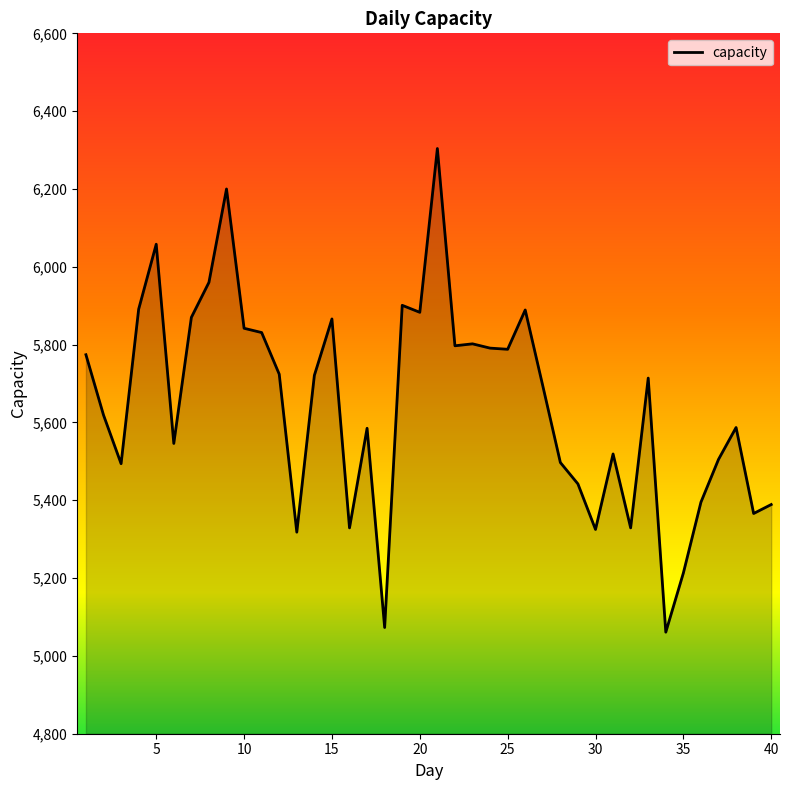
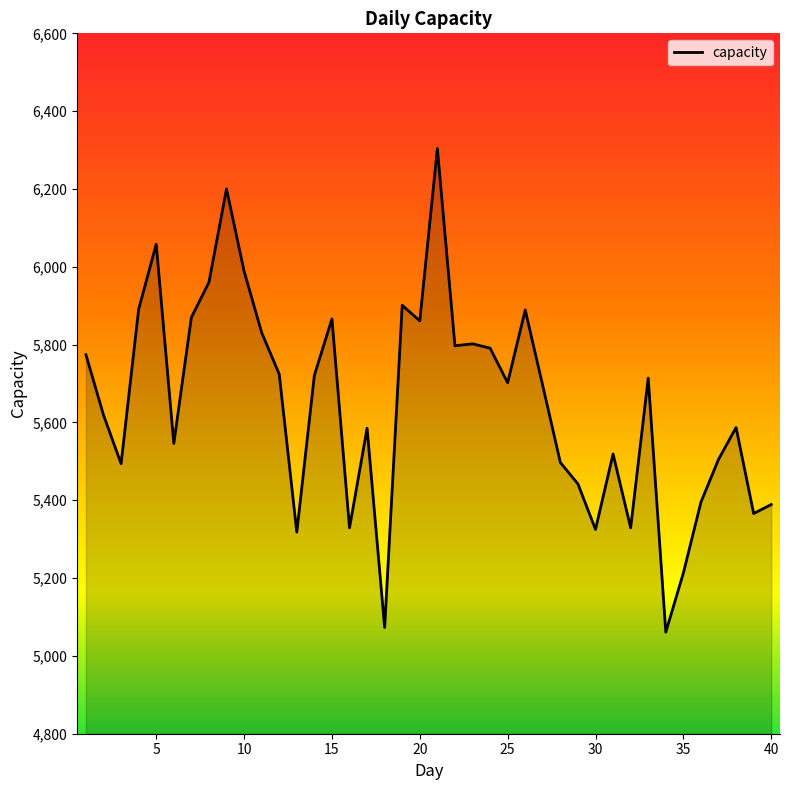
  {
    "5": "6,060",
-   "10": "5,840",
+   "10": "5,990",
    "15": "5,870",
-   "20": "5,880",
-   "25": "5,790",
+   "20": "5,860",
+   "25": "5,700",
    "30": "5,330",
    "35": "5,210",
    "40": "5,390"
  }
